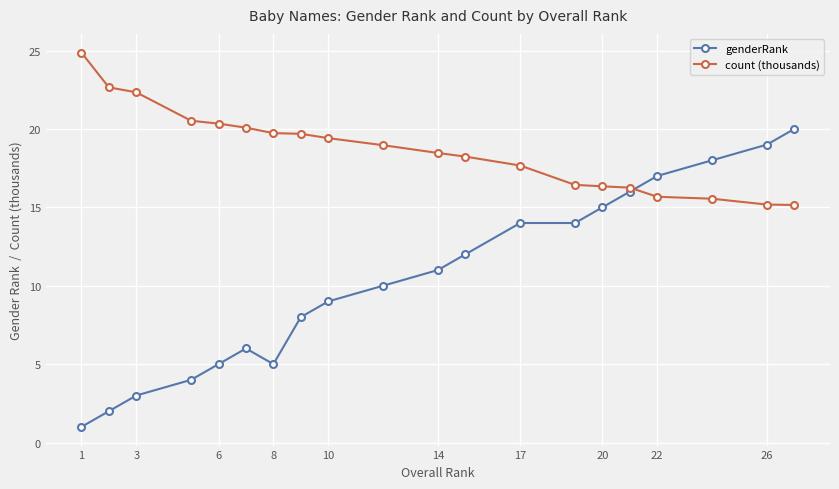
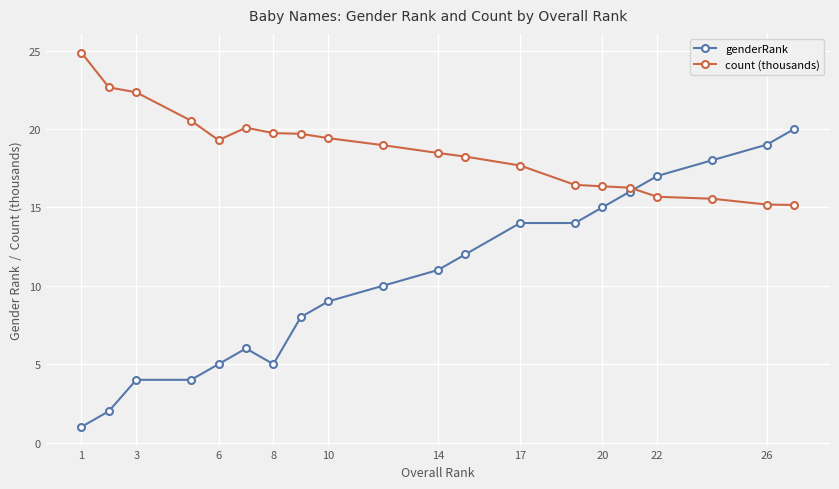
  {
    "genderRank": {
      "1": 1,
-     "3": 3,
+     "3": 4,
      "6": 5,
      "8": 5,
      "10": 9,
      "14": 11,
      "17": 14,
      "20": 15,
      "22": 17,
      "26": 19
    },
    "count (thousands)": {
      "1": 24.9,
      "3": 22.3,
-     "6": 20.3,
+     "6": 19.3,
      "8": 19.7,
      "10": 19.4,
      "14": 18.5,
      "17": 17.7,
      "20": 16.3,
      "22": 15.7,
      "26": 15.2
    }
  }
